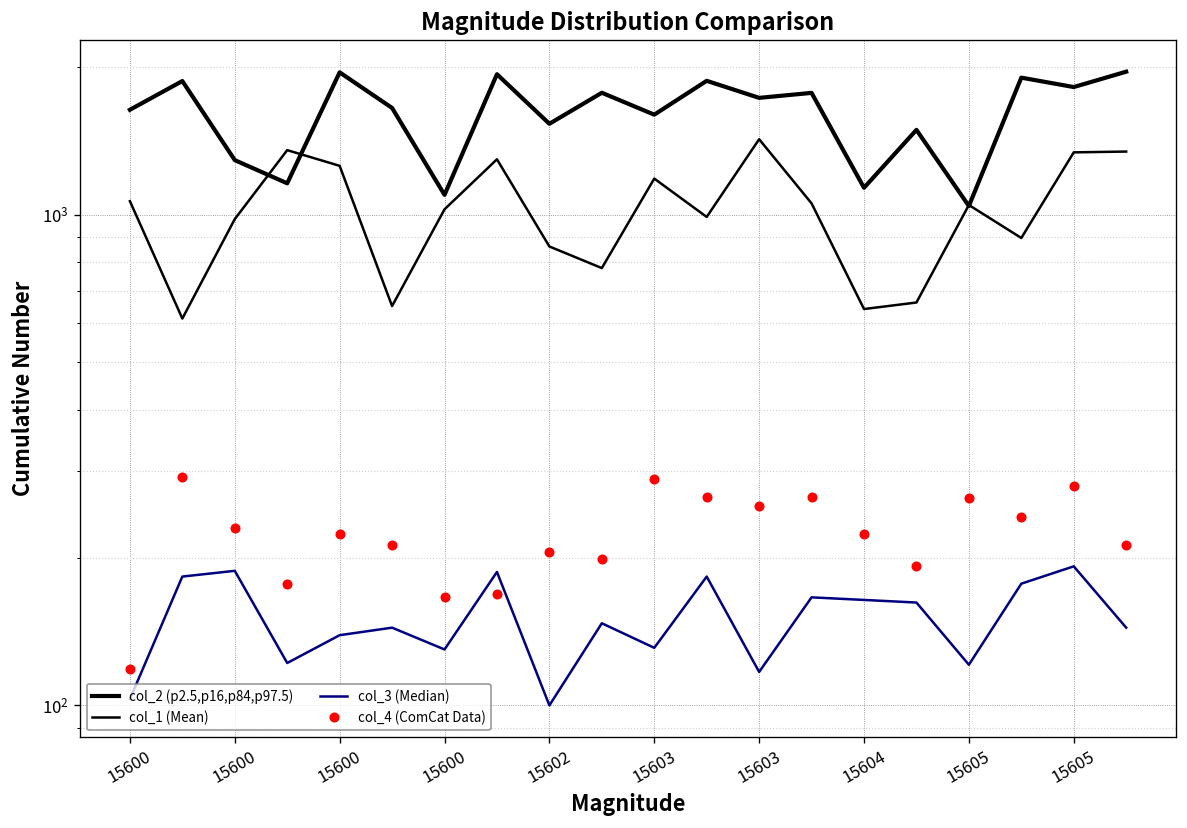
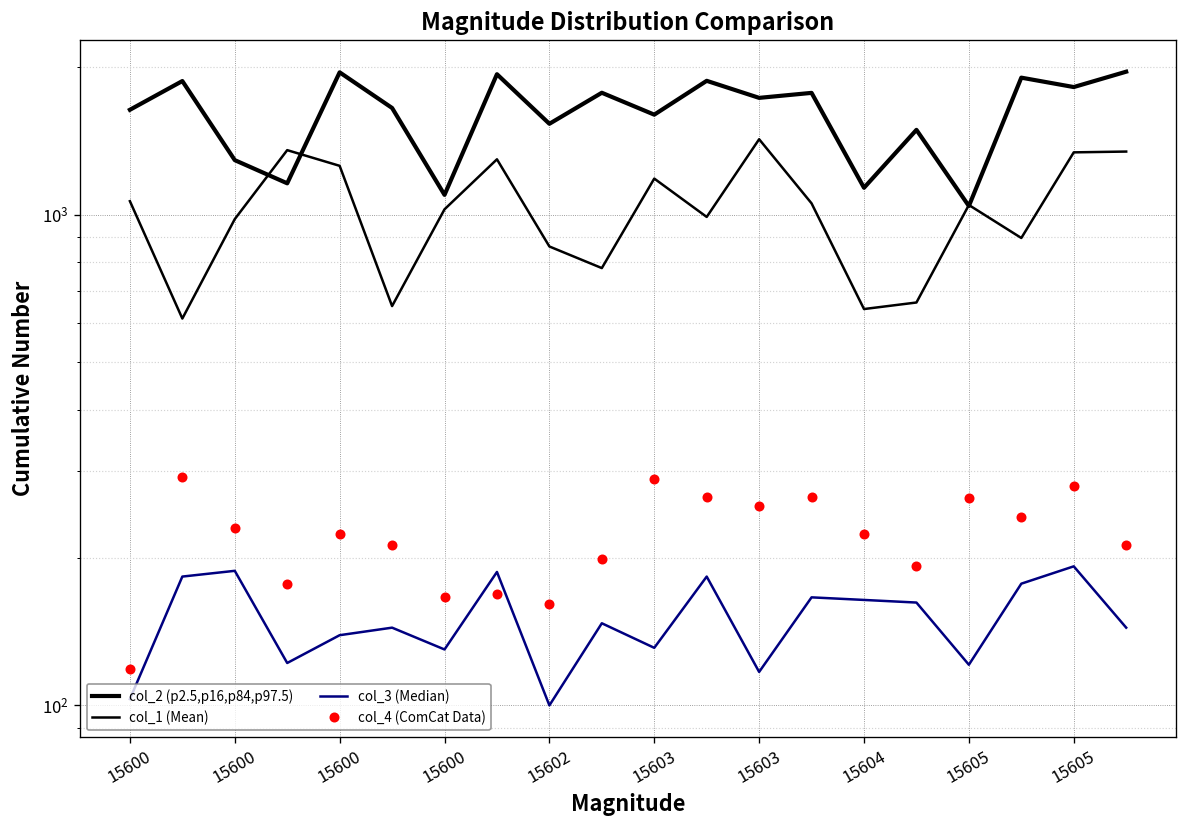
  {
    "col_3 (Median)": {
      "15602": 100,
      "15604": 164
    },
    "col_4 (ComCat Data)": {
-     "15602": 210,
+     "15602": 161,
      "15604": 220
    }
  }
